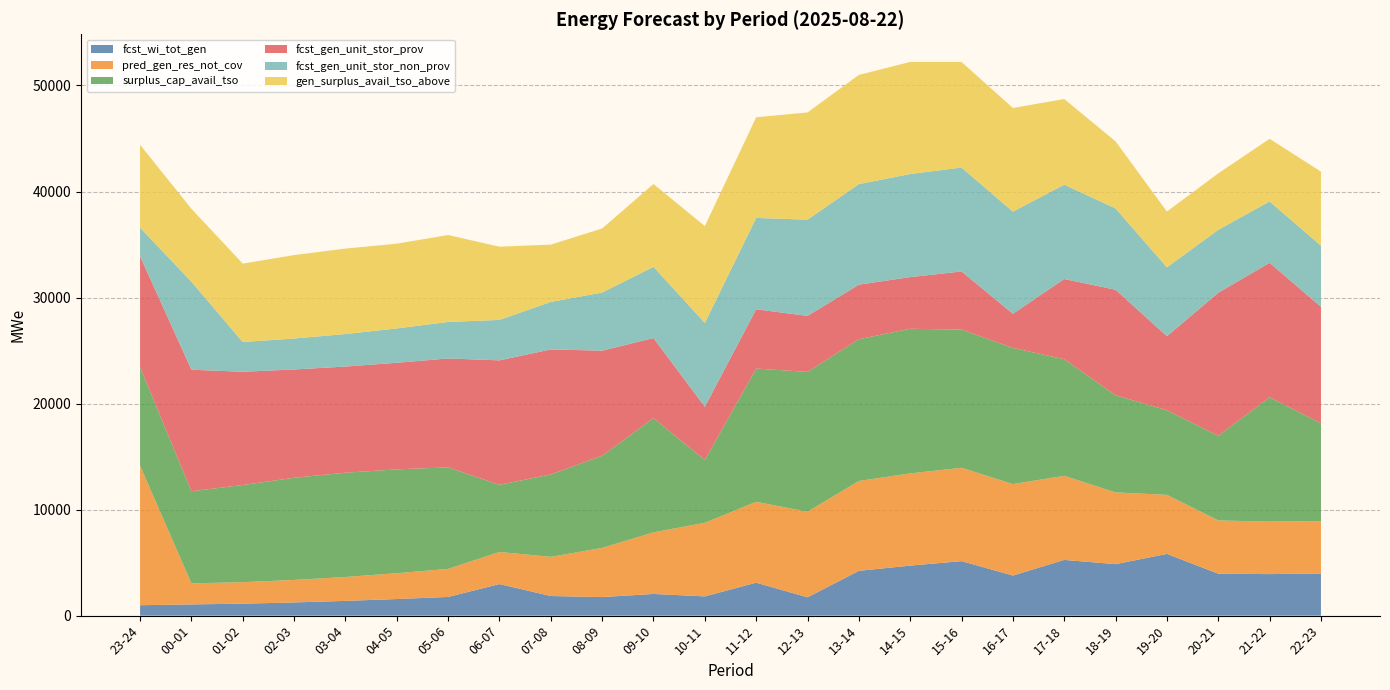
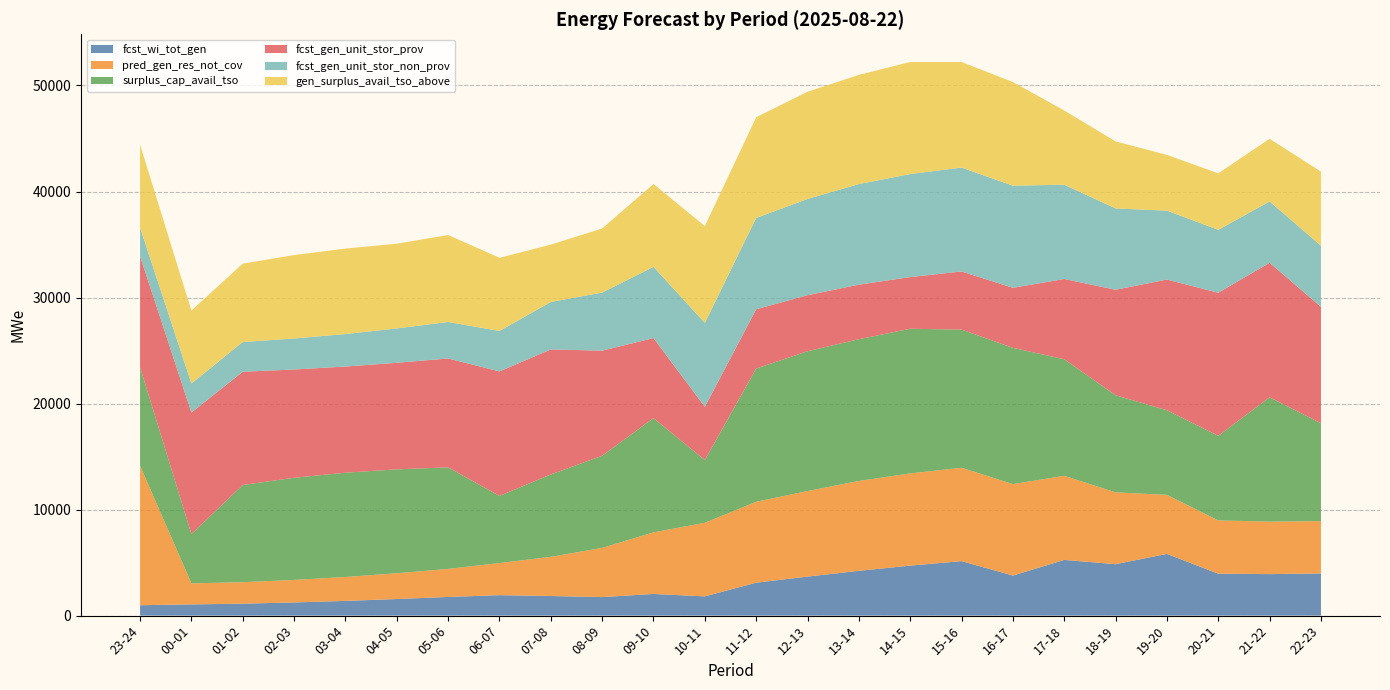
  {
    "fcst_wi_tot_gen": {
      "23-24": 1000,
      "00-01": 1100,
      "01-02": 1100,
      "02-03": 1200,
      "03-04": 1400,
      "04-05": 1600,
      "05-06": 1800,
-     "06-07": 3000,
+     "06-07": 1900,
      "07-08": 1900,
      "08-09": 1800,
      "09-10": 2000,
      "10-11": 1800,
      "11-12": 3100,
-     "12-13": 1700,
+     "12-13": 3700,
      "13-14": 4200,
      "14-15": 4700,
      "15-16": 5100,
      "16-17": 3800,
      "17-18": 5300,
      "18-19": 4900,
      "19-20": 5800,
      "20-21": 4000,
      "21-22": 3900,
      "22-23": 4000
    },
    "pred_gen_res_not_cov": {
      "23-24": 13200,
      "00-01": 2000,
      "01-02": 2000,
      "02-03": 2100,
      "03-04": 2300,
      "04-05": 2400,
      "05-06": 2600,
      "06-07": 3000,
      "07-08": 3700,
      "08-09": 4600,
      "09-10": 5800,
      "10-11": 6900,
      "11-12": 7600,
      "12-13": 8100,
      "13-14": 8500,
      "14-15": 8700,
      "15-16": 8800,
      "16-17": 8600,
      "17-18": 7900,
      "18-19": 6800,
      "19-20": 5600,
      "20-21": 5000,
      "21-22": 5000,
      "22-23": 4900
    },
    "surplus_cap_avail_tso": {
      "23-24": 9300,
-     "00-01": 8700,
+     "00-01": 4600,
      "01-02": 9200,
      "02-03": 9600,
      "03-04": 9800,
      "04-05": 9800,
      "05-06": 9600,
      "06-07": 6300,
      "07-08": 7800,
      "08-09": 8700,
      "09-10": 10800,
      "10-11": 5900,
      "11-12": 12600,
      "12-13": 13200,
      "13-14": 13400,
      "14-15": 13600,
      "15-16": 13000,
      "16-17": 12800,
      "17-18": 11000,
      "18-19": 9200,
      "19-20": 8000,
      "20-21": 8000,
      "21-22": 11700,
      "22-23": 9200
    },
    "fcst_gen_unit_stor_prov": {
      "23-24": 10500,
      "00-01": 11500,
      "01-02": 10700,
      "02-03": 10200,
      "03-04": 10000,
      "04-05": 10100,
      "05-06": 10300,
      "06-07": 11700,
      "07-08": 11800,
      "08-09": 9900,
      "09-10": 7600,
      "10-11": 5000,
      "11-12": 5600,
      "12-13": 5300,
      "13-14": 5100,
      "14-15": 4900,
      "15-16": 5500,
-     "16-17": 3200,
+     "16-17": 5700,
      "17-18": 7600,
      "18-19": 10000,
-     "19-20": 7000,
+     "19-20": 12300,
      "20-21": 13500,
      "21-22": 12700,
      "22-23": 11000
    },
    "fcst_gen_unit_stor_non_prov": {
      "23-24": 2700,
-     "00-01": 8300,
+     "00-01": 2700,
      "01-02": 2800,
      "02-03": 2900,
      "03-04": 3100,
      "04-05": 3200,
      "05-06": 3400,
      "06-07": 3800,
      "07-08": 4500,
      "08-09": 5500,
      "09-10": 6700,
      "10-11": 7900,
      "11-12": 8600,
      "12-13": 9100,
      "13-14": 9500,
      "14-15": 9700,
      "15-16": 9800,
      "16-17": 9600,
      "17-18": 8900,
      "18-19": 7700,
      "19-20": 6500,
      "20-21": 5900,
      "21-22": 5800,
      "22-23": 5800
    },
    "gen_surplus_avail_tso_above": {
      "23-24": 7800,
      "00-01": 6900,
      "01-02": 7400,
      "02-03": 7900,
      "03-04": 8100,
      "04-05": 8000,
      "05-06": 8200,
      "06-07": 6900,
      "07-08": 5400,
      "08-09": 6000,
      "09-10": 7800,
      "10-11": 9100,
      "11-12": 9500,
      "12-13": 10100,
      "13-14": 10300,
      "14-15": 10600,
      "15-16": 10000,
      "16-17": 9800,
-     "17-18": 8100,
+     "17-18": 7000,
      "18-19": 6300,
      "19-20": 5300,
      "20-21": 5300,
      "21-22": 5900,
      "22-23": 7000
    }
  }
